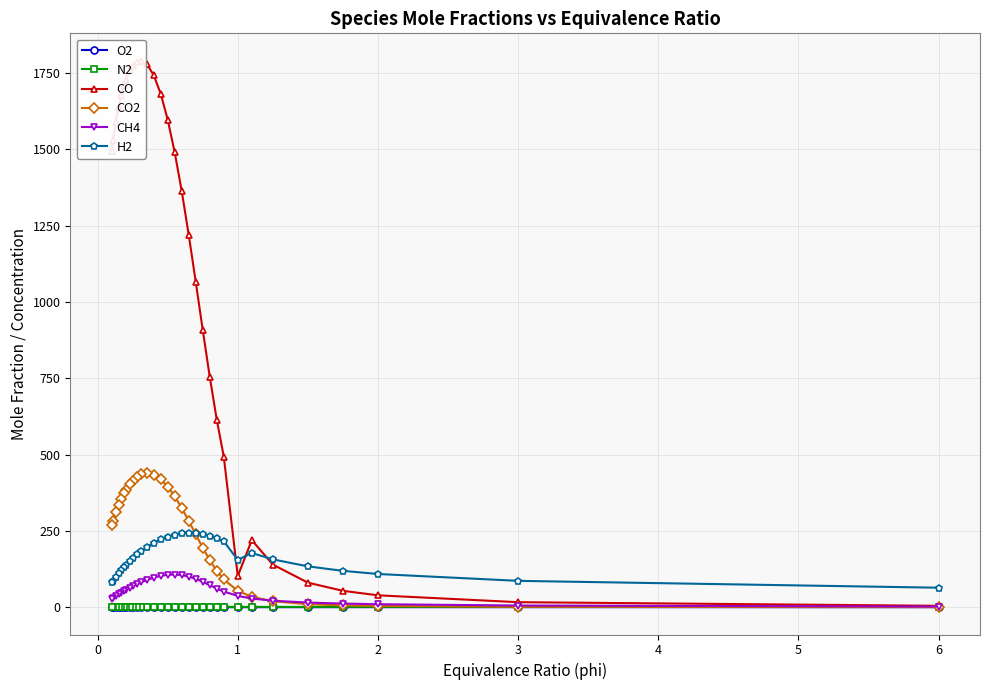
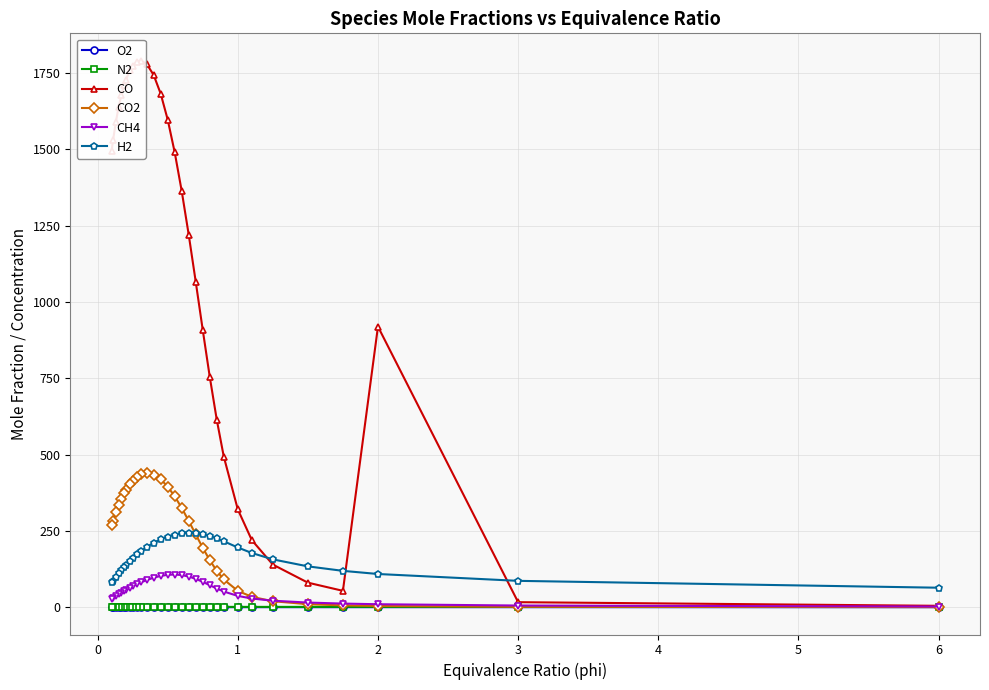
  {
    "N2": {
      "1": 0
    },
    "CO": {
-     "1": 100,
-     "2": 40,
+     "1": 320,
+     "2": 920,
      "3": 20
    },
    "CO2": {
      "1": 50
    },
    "CH4": {
      "1": 40
    },
    "H2": {
-     "1": 150,
+     "1": 200,
      "2": 110,
      "3": 90,
      "6": 60
    }
  }
